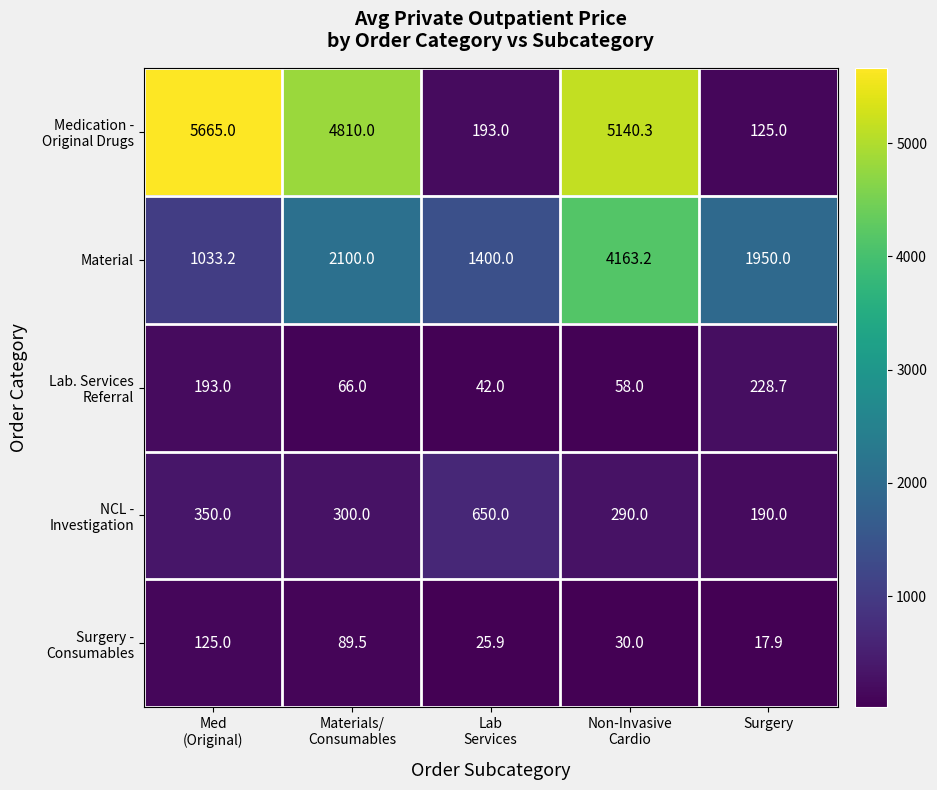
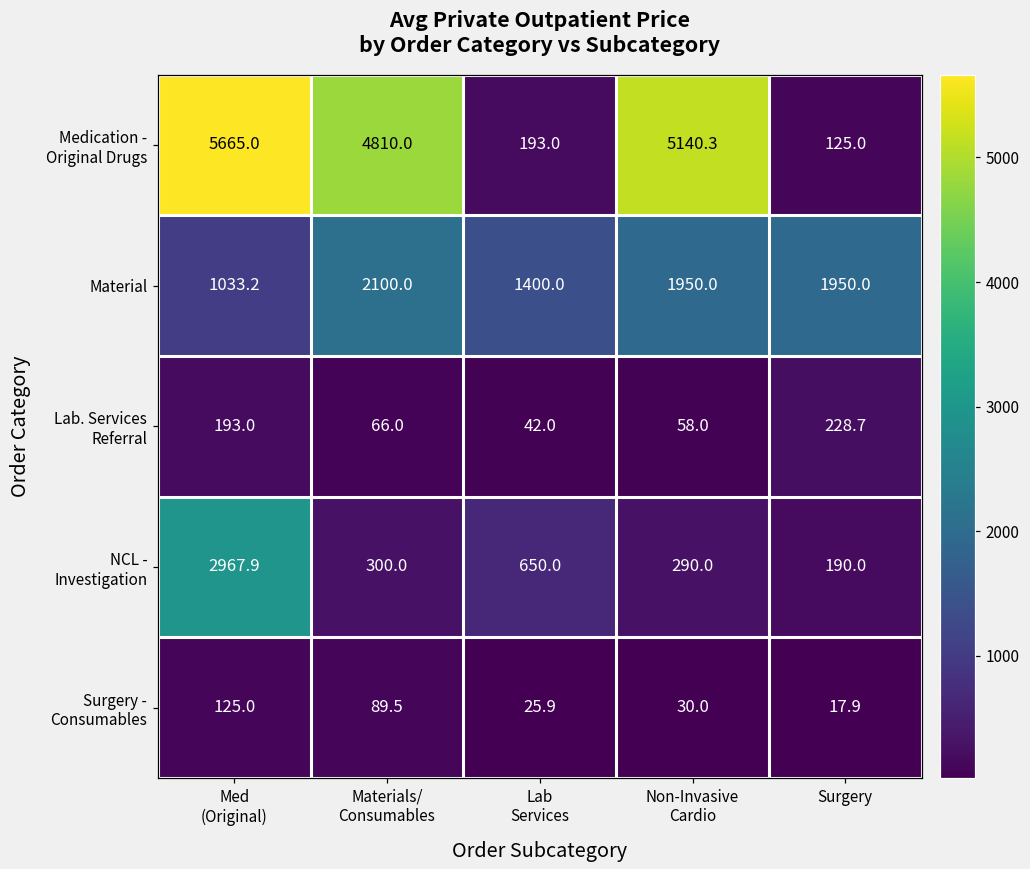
  {
    "Medication - Original Drugs": {
      "Med (Original)": 5665.0,
      "Materials/ Consumables": 4810.0,
      "Lab Services": 193.0,
      "Non-Invasive Cardio": 5140.3,
      "Surgery": 125.0
    },
    "Material": {
      "Med (Original)": 1033.2,
      "Materials/ Consumables": 2100.0,
      "Lab Services": 1400.0,
-     "Non-Invasive Cardio": 4163.2,
+     "Non-Invasive Cardio": 1950.0,
      "Surgery": 1950.0
    },
    "Lab. Services Referral": {
      "Med (Original)": 193.0,
      "Materials/ Consumables": 66.0,
      "Lab Services": 42.0,
      "Non-Invasive Cardio": 58.0,
      "Surgery": 228.7
    },
    "NCL - Investigation": {
-     "Med (Original)": 350.0,
+     "Med (Original)": 2967.9,
      "Materials/ Consumables": 300.0,
      "Lab Services": 650.0,
      "Non-Invasive Cardio": 290.0,
      "Surgery": 190.0
    },
    "Surgery - Consumables": {
      "Med (Original)": 125.0,
      "Materials/ Consumables": 89.5,
      "Lab Services": 25.9,
      "Non-Invasive Cardio": 30.0,
      "Surgery": 17.9
    }
  }
